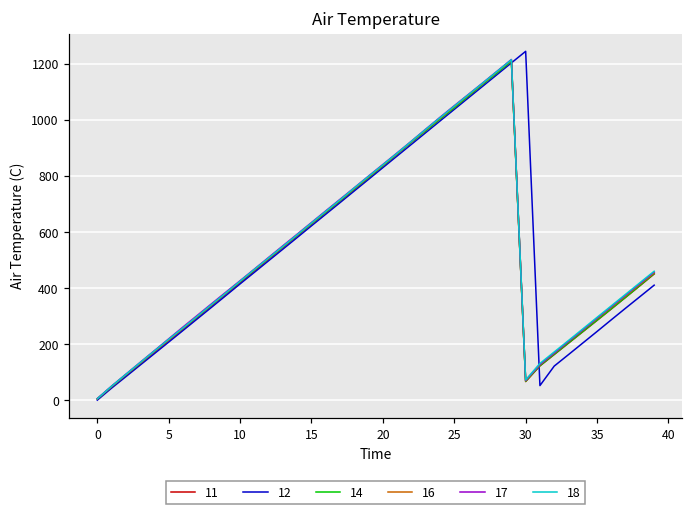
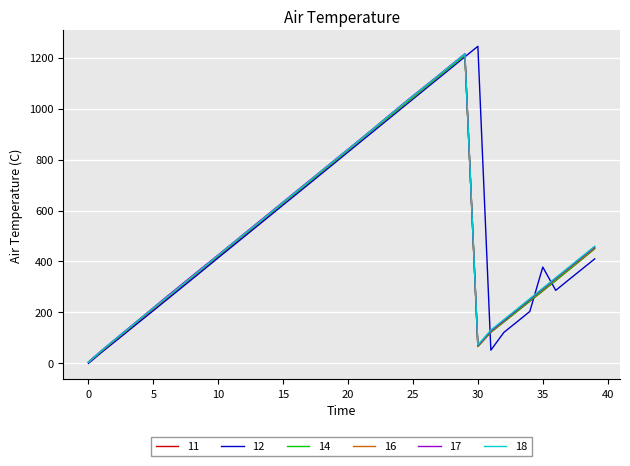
  {
    "12": {
      "30": 1240,
-     "35": 240
+     "35": 380
    }
  }
